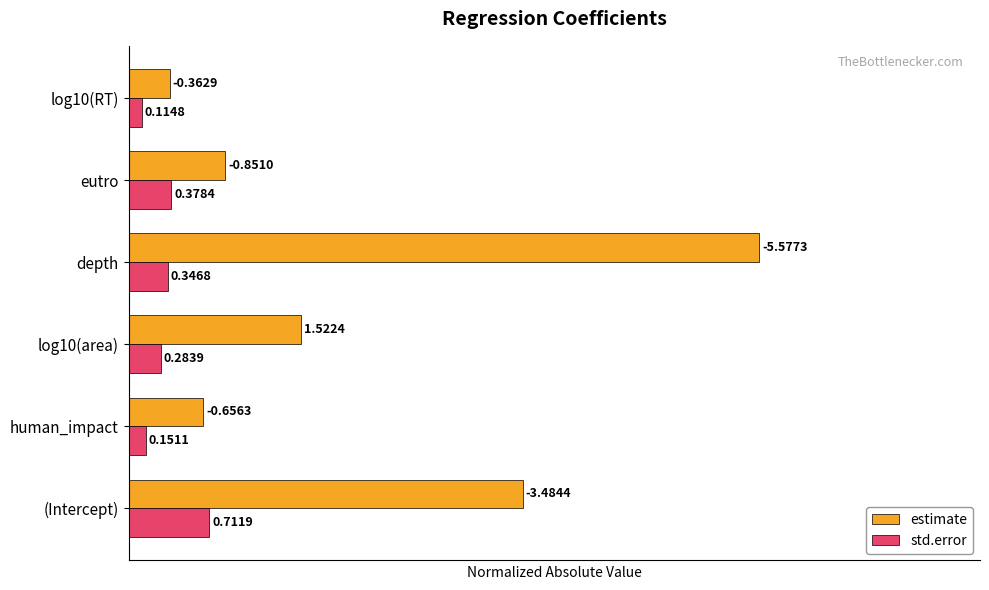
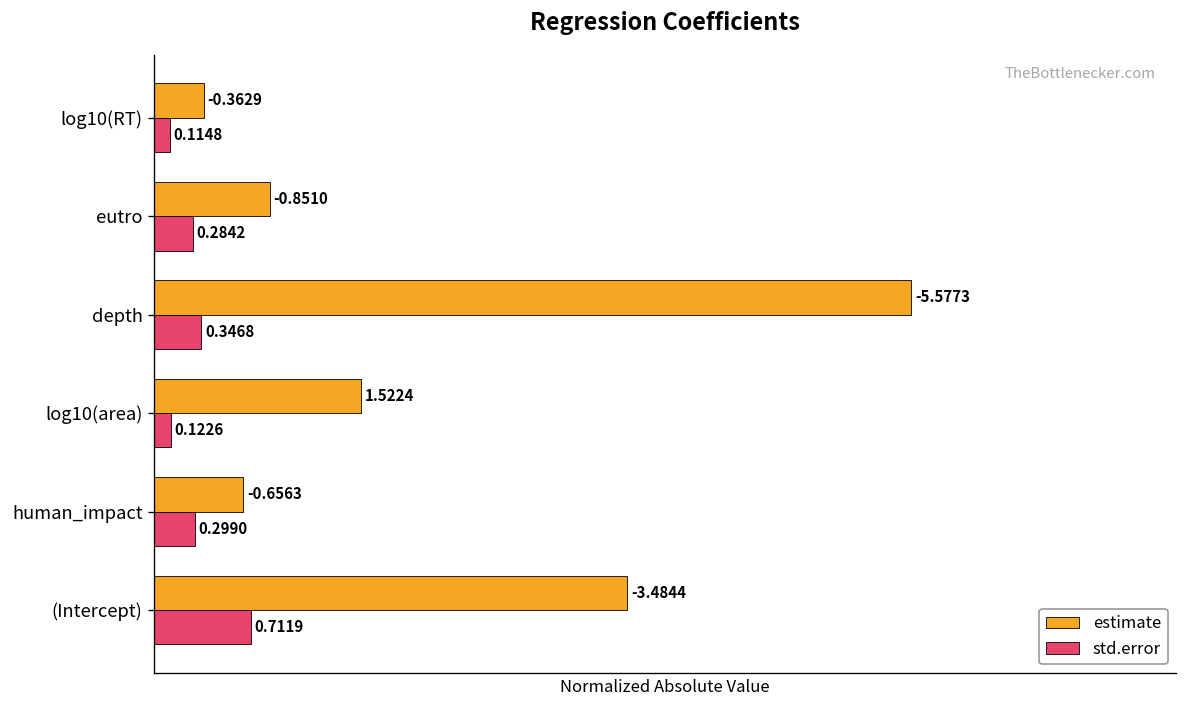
  {
    "std.error": {
-     "eutro": 0.3784,
-     "log10(area)": 0.2839,
-     "human_impact": 0.1511
+     "eutro": 0.2842,
+     "log10(area)": 0.1226,
+     "human_impact": 0.2990
    }
  }
